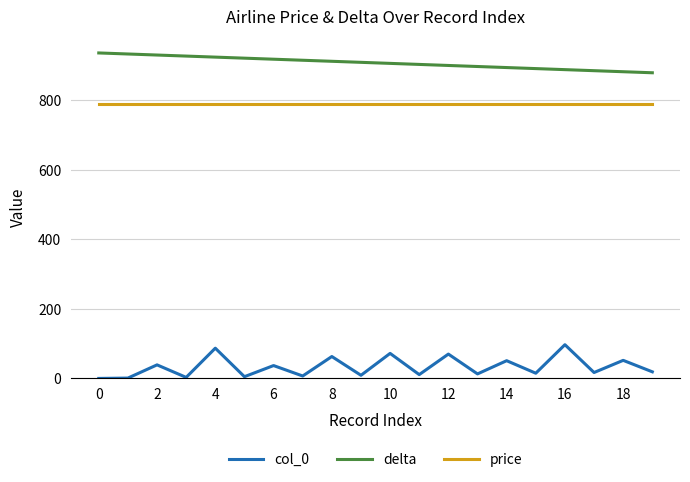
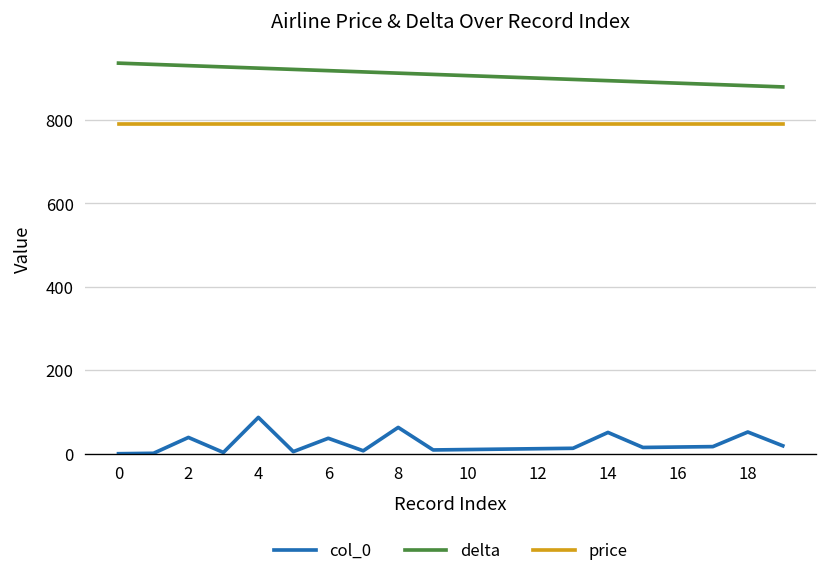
  {
    "col_0": {
      "0": 0,
      "2": 40,
      "4": 90,
      "6": 40,
      "8": 60,
-     "10": 70,
-     "12": 70,
+     "10": 10,
+     "12": 10,
      "14": 50,
-     "16": 100,
+     "16": 20,
      "18": 50
    },
    "delta": {
      "0": 940,
      "2": 930,
      "4": 920,
      "6": 920,
      "8": 910,
      "10": 910,
      "12": 900,
      "14": 890,
      "16": 890,
      "18": 880
    },
    "price": {
      "0": 790,
      "2": 790,
      "4": 790,
      "6": 790,
      "8": 790,
      "10": 790,
      "12": 790,
      "14": 790,
      "16": 790,
      "18": 790
    }
  }
